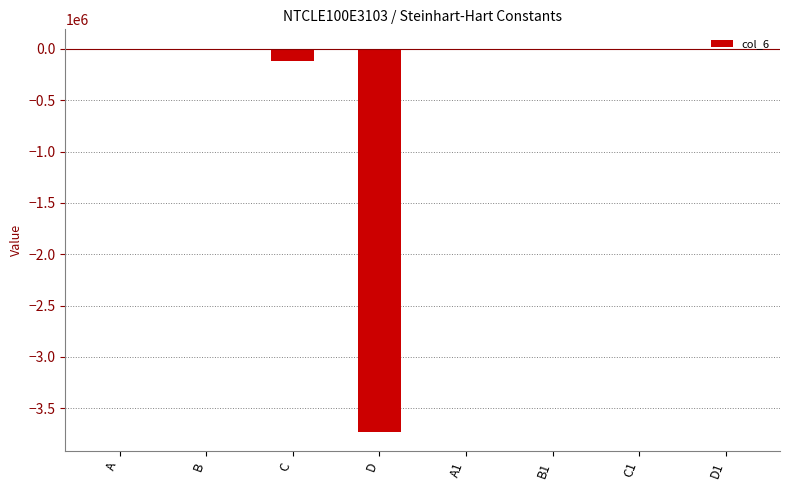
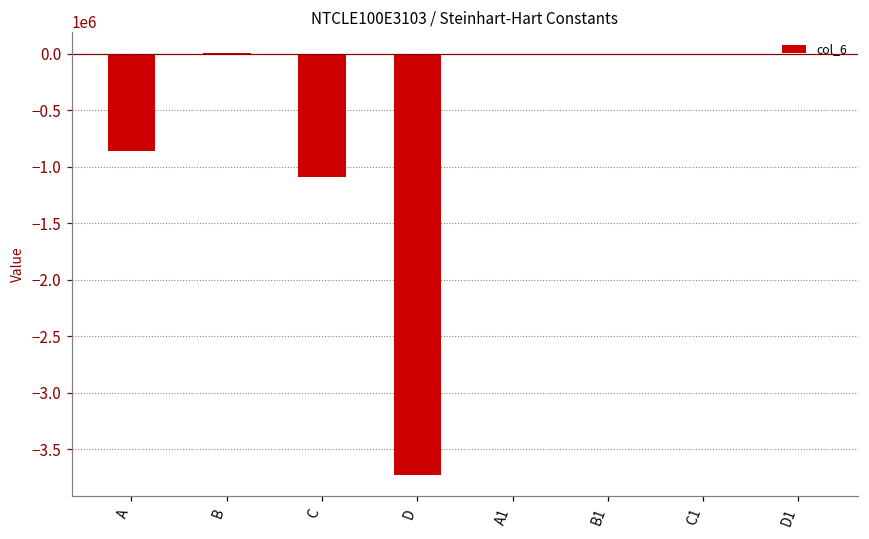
  {
-   "A": 0,
-   "C": -120000,
+   "A": -860000,
+   "C": -1090000,
    "D": -3730000
  }
